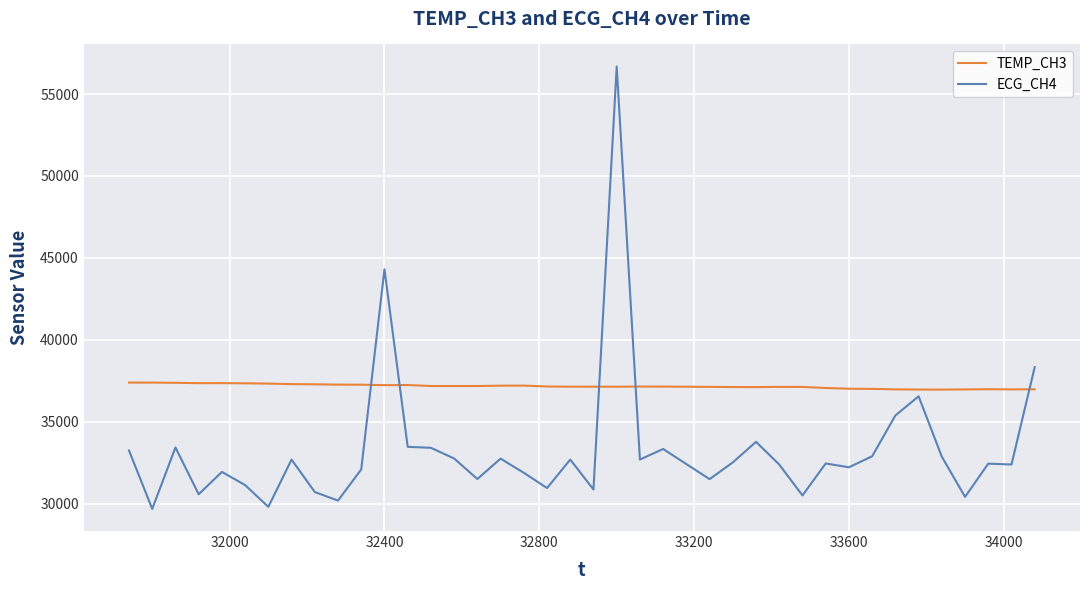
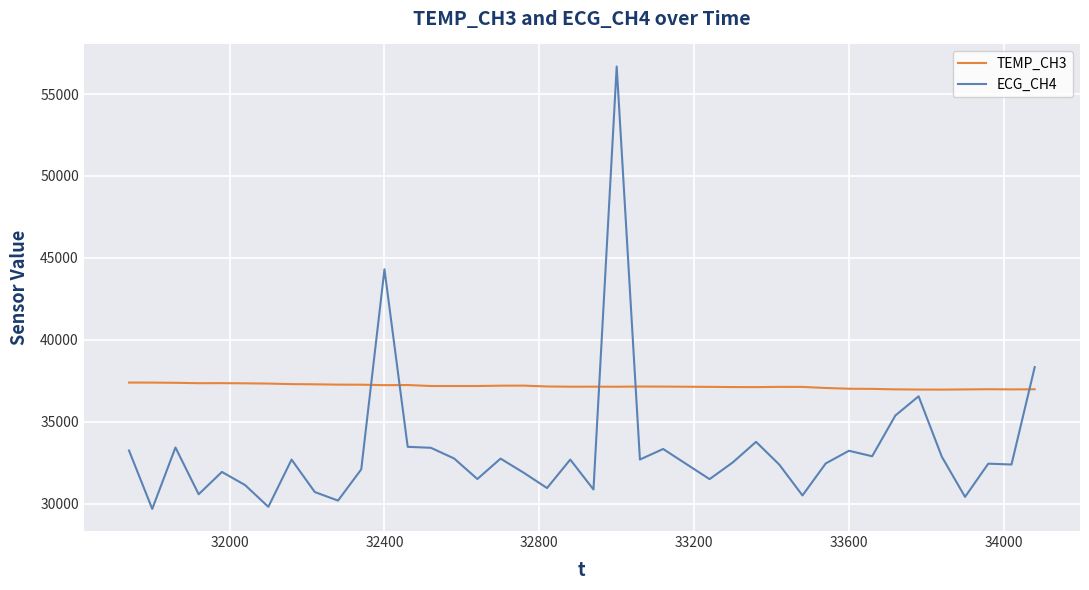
  {
    "TEMP_CH3": {
      "32400": 37200,
      "33600": 37000
    },
    "ECG_CH4": {
      "32400": 44300,
-     "33600": 32200
+     "33600": 33200
    }
  }
